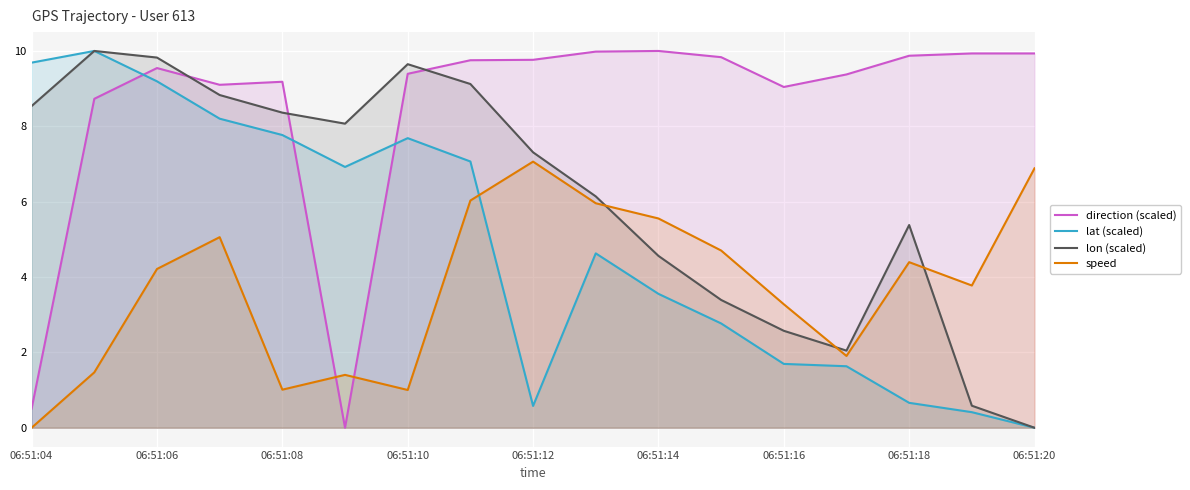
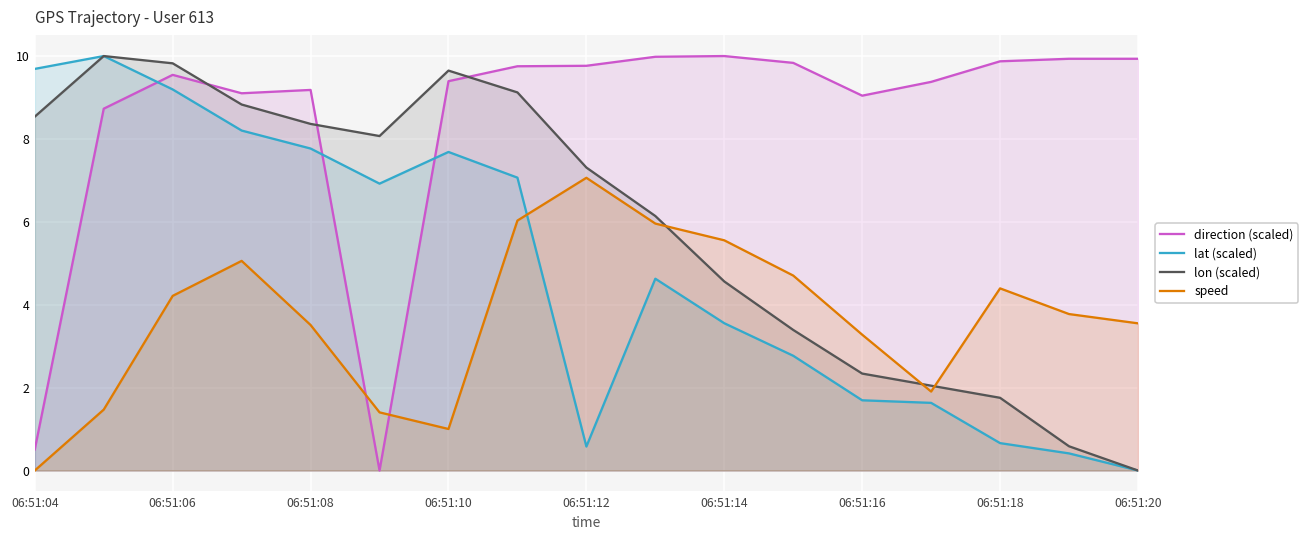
  {
    "direction (scaled)": {
      "06:51:04": 0.5,
      "06:51:06": 9.5,
      "06:51:08": 9.2,
      "06:51:10": 9.4,
      "06:51:12": 9.8,
      "06:51:14": 10.0,
      "06:51:16": 9.0,
      "06:51:18": 9.9,
      "06:51:20": 9.9
    },
    "lat (scaled)": {
      "06:51:04": 9.7,
      "06:51:06": 9.2,
      "06:51:08": 7.8,
      "06:51:10": 7.7,
      "06:51:12": 0.6,
      "06:51:14": 3.6,
      "06:51:16": 1.7,
      "06:51:18": 0.7
    },
    "lon (scaled)": {
      "06:51:04": 8.5,
      "06:51:06": 9.8,
      "06:51:08": 8.4,
      "06:51:10": 9.6,
      "06:51:12": 7.3,
      "06:51:14": 4.6,
-     "06:51:16": 2.6,
-     "06:51:18": 5.4
+     "06:51:16": 2.3,
+     "06:51:18": 1.8
    },
    "speed": {
      "06:51:04": 0.0,
      "06:51:06": 4.2,
-     "06:51:08": 1.0,
+     "06:51:08": 3.5,
      "06:51:10": 1.0,
      "06:51:12": 7.1,
      "06:51:14": 5.6,
      "06:51:16": 3.3,
      "06:51:18": 4.4,
-     "06:51:20": 6.9
+     "06:51:20": 3.6
    }
  }
